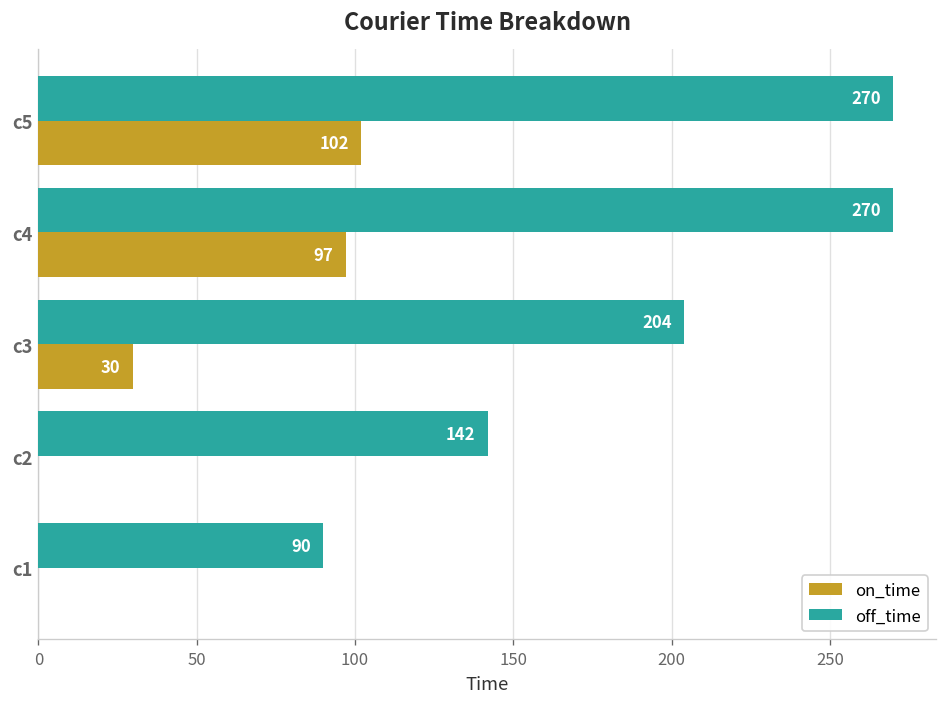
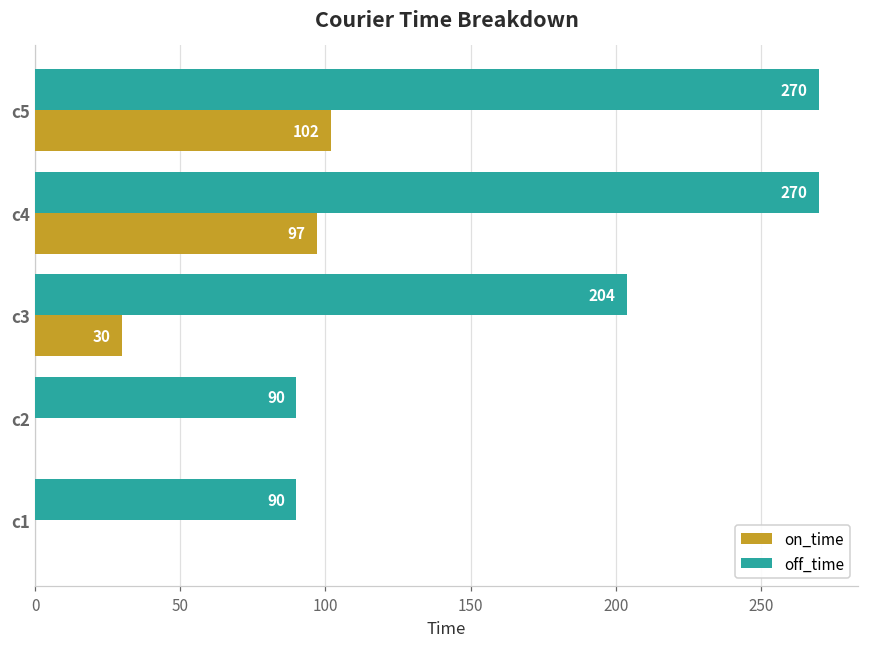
  {
    "on_time": {
      "c5": 102,
      "c4": 97,
      "c3": 30
    },
    "off_time": {
      "c5": 270,
      "c4": 270,
      "c3": 204,
-     "c2": 142,
+     "c2": 90,
      "c1": 90
    }
  }
